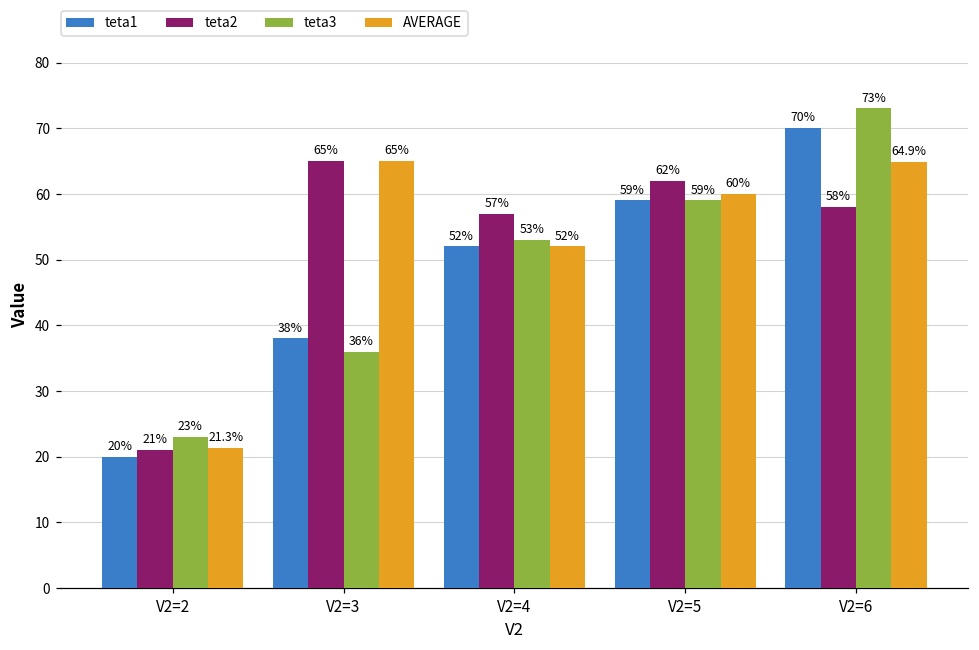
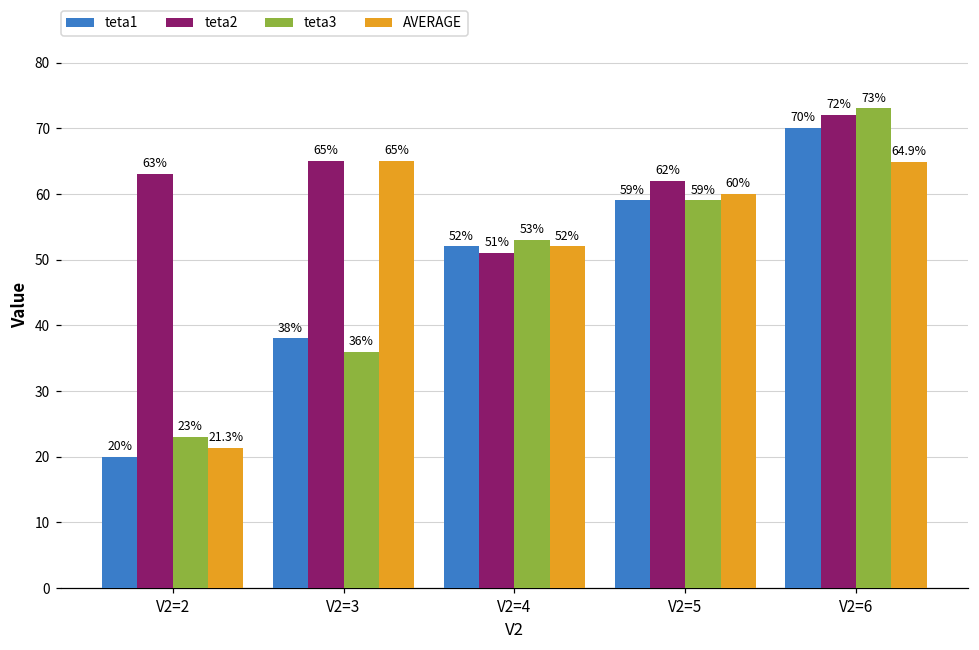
  {
    "teta1": {
      "V2=2": "20%",
      "V2=3": "38%",
      "V2=4": "52%",
      "V2=5": "59%",
      "V2=6": "70%"
    },
    "teta2": {
-     "V2=2": "21%",
+     "V2=2": "63%",
      "V2=3": "65%",
-     "V2=4": "57%",
+     "V2=4": "51%",
      "V2=5": "62%",
-     "V2=6": "58%"
+     "V2=6": "72%"
    },
    "teta3": {
      "V2=2": "23%",
      "V2=3": "36%",
      "V2=4": "53%",
      "V2=5": "59%",
      "V2=6": "73%"
    },
    "AVERAGE": {
      "V2=2": "21.3%",
      "V2=3": "65%",
      "V2=4": "52%",
      "V2=5": "60%",
      "V2=6": "64.9%"
    }
  }
